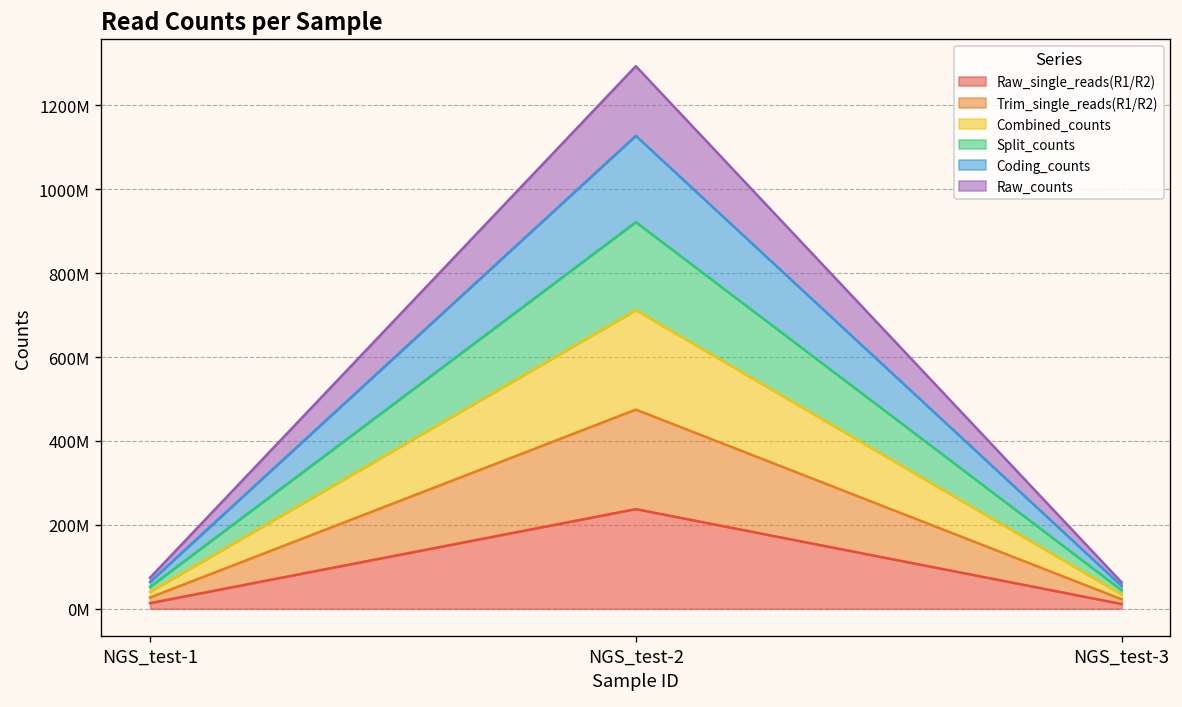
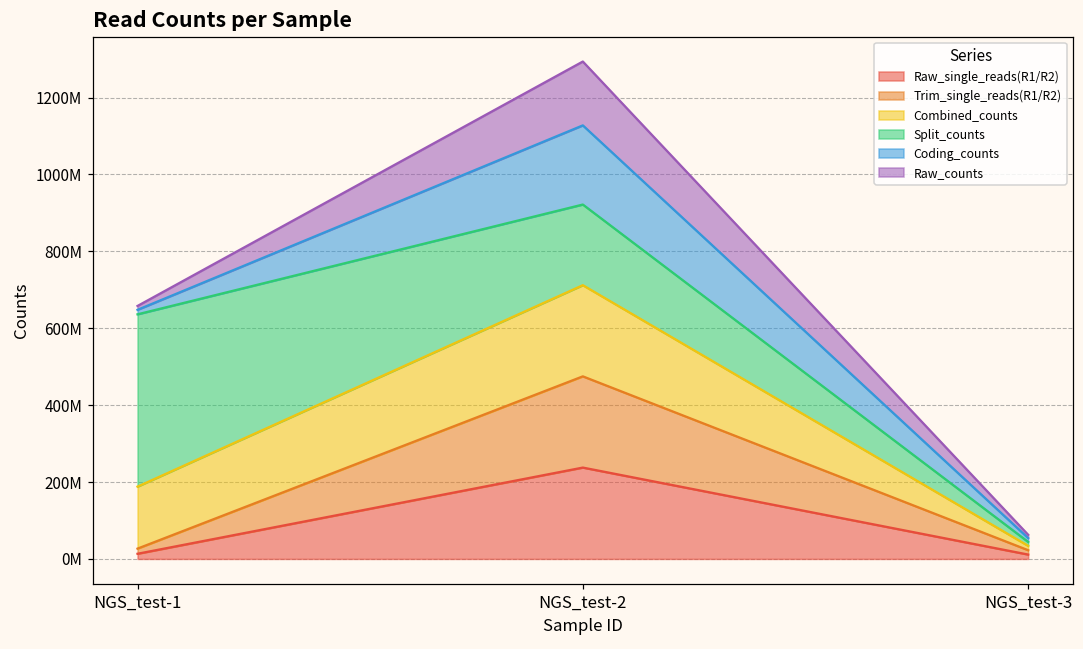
  {
    "Combined_counts": {
-     "NGS_test-1": 10000000,
+     "NGS_test-1": 160000000,
      "NGS_test-2": 240000000,
      "NGS_test-3": 10000000
    },
    "Split_counts": {
-     "NGS_test-1": 10000000,
+     "NGS_test-1": 450000000,
      "NGS_test-2": 210000000,
      "NGS_test-3": 10000000
    },
    "Coding_counts": {
      "NGS_test-1": 10000000,
      "NGS_test-2": 210000000,
      "NGS_test-3": 10000000
    },
    "Raw_counts": {
      "NGS_test-1": 10000000,
      "NGS_test-2": 170000000,
      "NGS_test-3": 10000000
    }
  }
